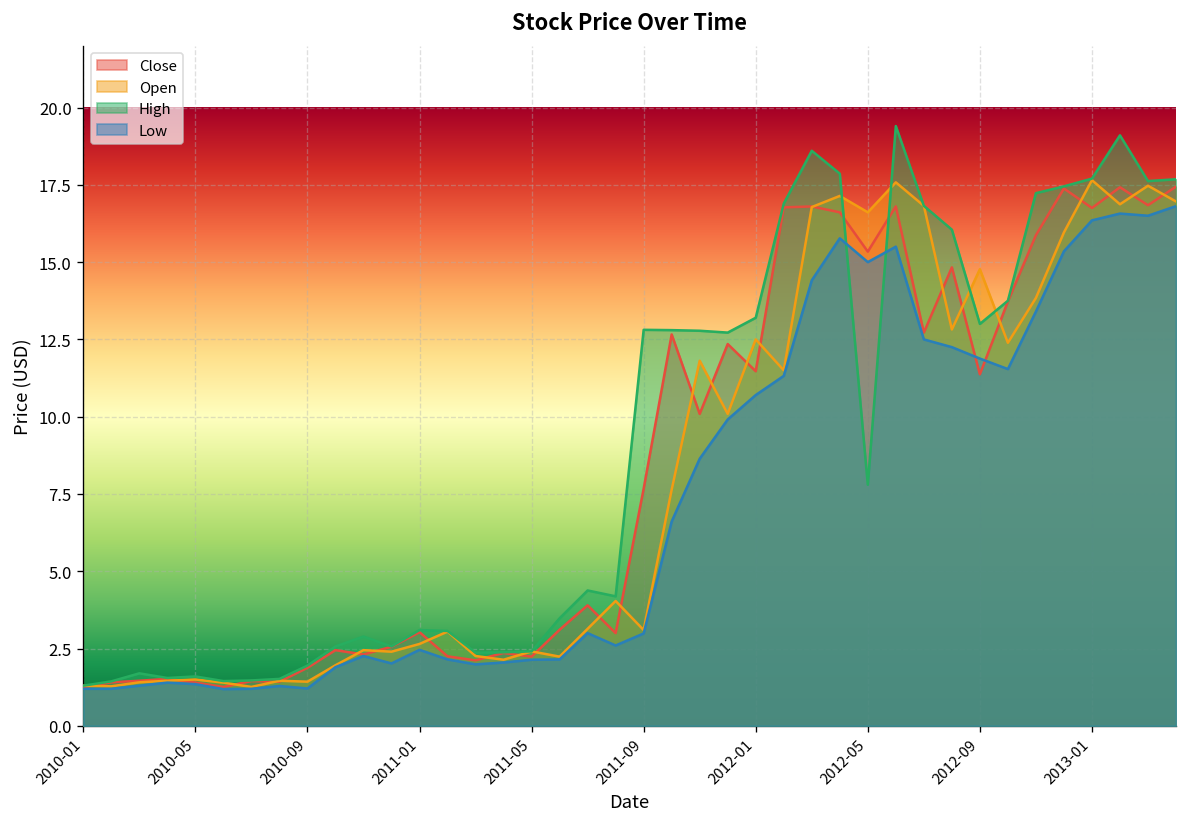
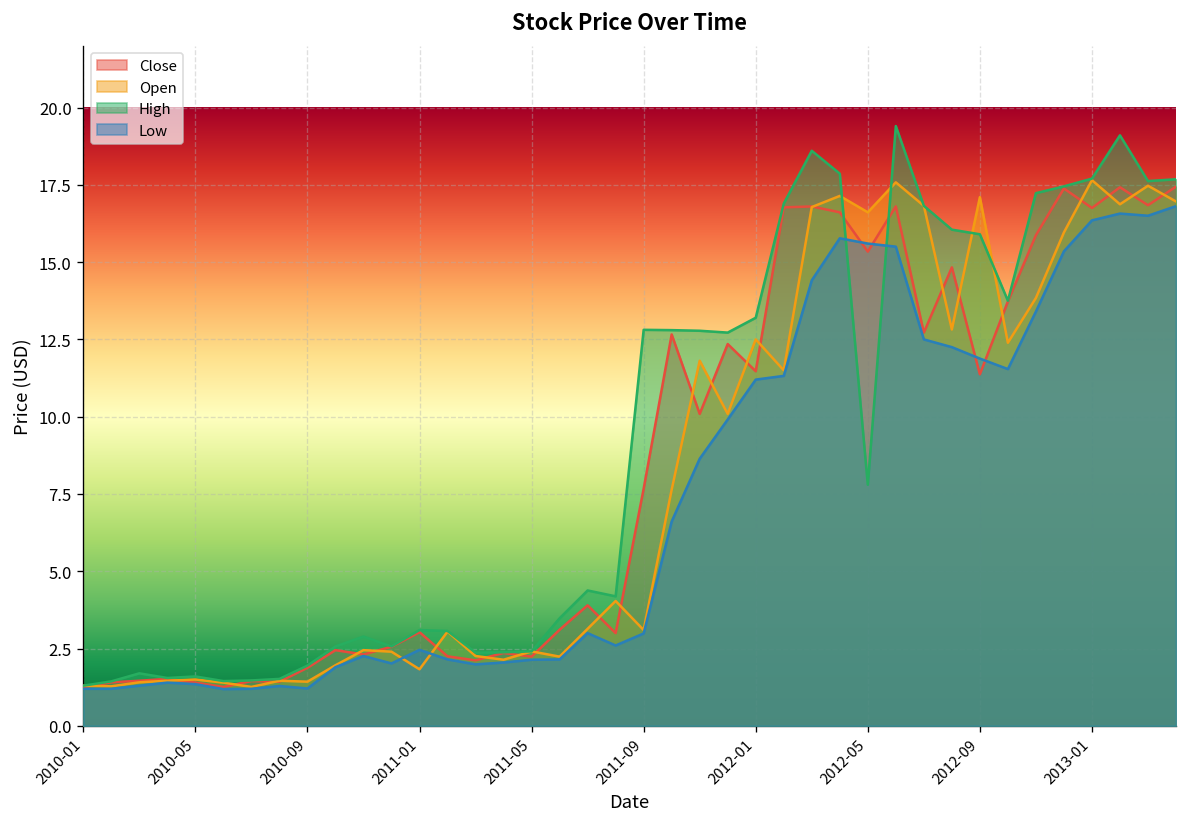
  {
    "Close": {
      "2011-05": 2.2,
      "2011-09": 7.7,
      "2012-01": 11.5,
      "2012-05": 15.3,
      "2012-09": 11.4,
      "2013-01": 16.8
    },
    "Open": {
      "2010-05": 1.5,
      "2010-09": 1.4,
-     "2011-01": 2.7,
+     "2011-01": 1.8,
      "2011-09": 3.1,
      "2012-01": 12.5,
      "2012-05": 16.6,
-     "2012-09": 14.8
+     "2012-09": 17.1
    },
    "High": {
      "2010-05": 1.6,
      "2011-09": 12.8,
      "2012-01": 13.2,
      "2012-05": 7.8,
-     "2012-09": 13.0
+     "2012-09": 15.9
    },
    "Low": {
      "2010-09": 1.2,
      "2011-01": 2.5,
      "2011-05": 2.1,
      "2011-09": 3.0,
-     "2012-01": 10.7,
-     "2012-05": 15.0,
+     "2012-01": 11.2,
+     "2012-05": 15.6,
      "2012-09": 11.9,
      "2013-01": 16.4
    }
  }
